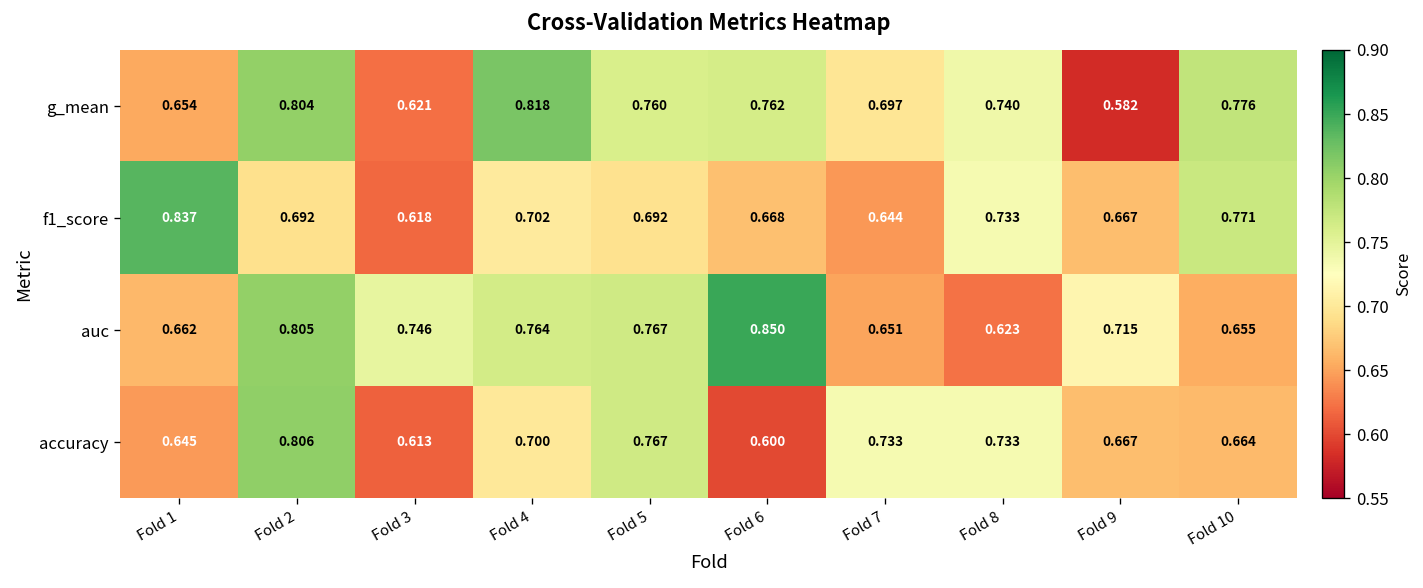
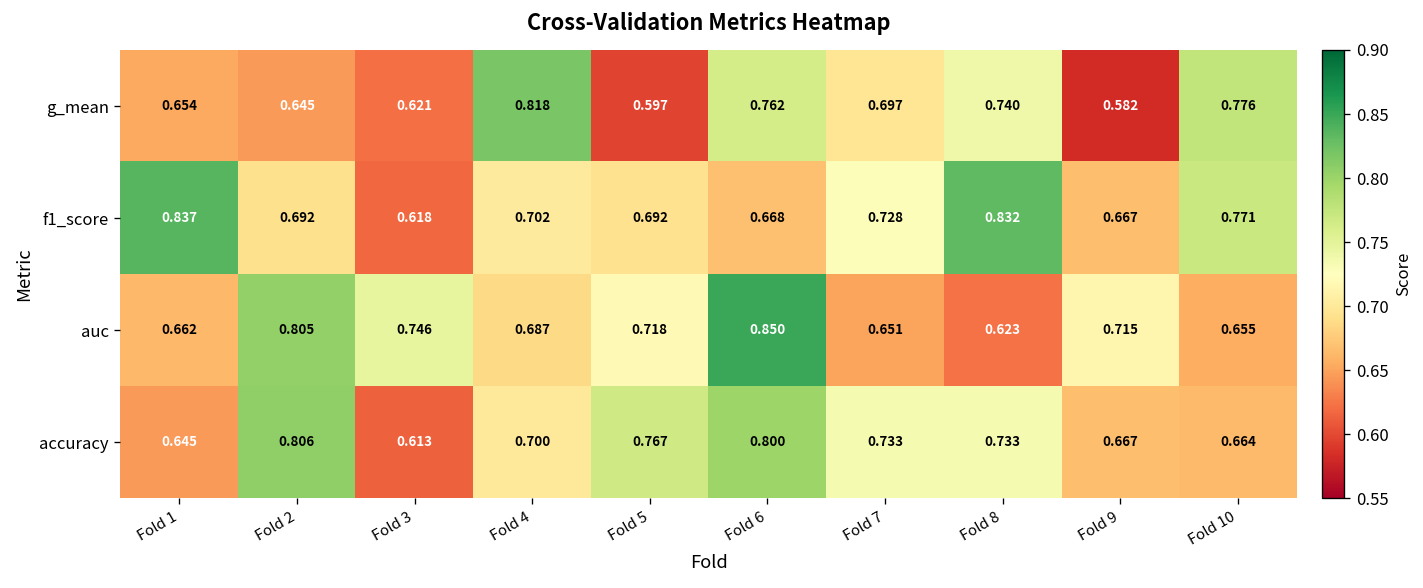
  {
    "g_mean": {
      "Fold 1": 0.654,
-     "Fold 2": 0.804,
+     "Fold 2": 0.645,
      "Fold 3": 0.621,
      "Fold 4": 0.818,
-     "Fold 5": 0.760,
+     "Fold 5": 0.597,
      "Fold 6": 0.762,
      "Fold 7": 0.697,
      "Fold 8": 0.740,
      "Fold 9": 0.582,
      "Fold 10": 0.776
    },
    "f1_score": {
      "Fold 1": 0.837,
      "Fold 2": 0.692,
      "Fold 3": 0.618,
      "Fold 4": 0.702,
      "Fold 5": 0.692,
      "Fold 6": 0.668,
-     "Fold 7": 0.644,
-     "Fold 8": 0.733,
+     "Fold 7": 0.728,
+     "Fold 8": 0.832,
      "Fold 9": 0.667,
      "Fold 10": 0.771
    },
    "auc": {
      "Fold 1": 0.662,
      "Fold 2": 0.805,
      "Fold 3": 0.746,
-     "Fold 4": 0.764,
-     "Fold 5": 0.767,
+     "Fold 4": 0.687,
+     "Fold 5": 0.718,
      "Fold 6": 0.850,
      "Fold 7": 0.651,
      "Fold 8": 0.623,
      "Fold 9": 0.715,
      "Fold 10": 0.655
    },
    "accuracy": {
      "Fold 1": 0.645,
      "Fold 2": 0.806,
      "Fold 3": 0.613,
      "Fold 4": 0.700,
      "Fold 5": 0.767,
-     "Fold 6": 0.600,
+     "Fold 6": 0.800,
      "Fold 7": 0.733,
      "Fold 8": 0.733,
      "Fold 9": 0.667,
      "Fold 10": 0.664
    }
  }
